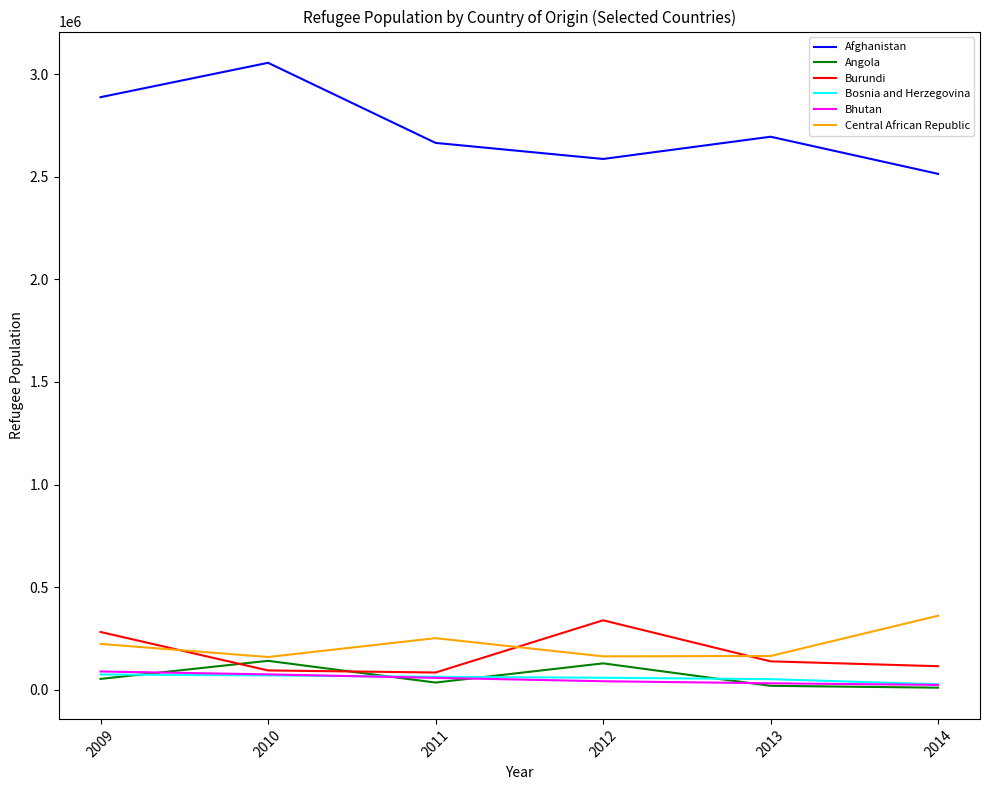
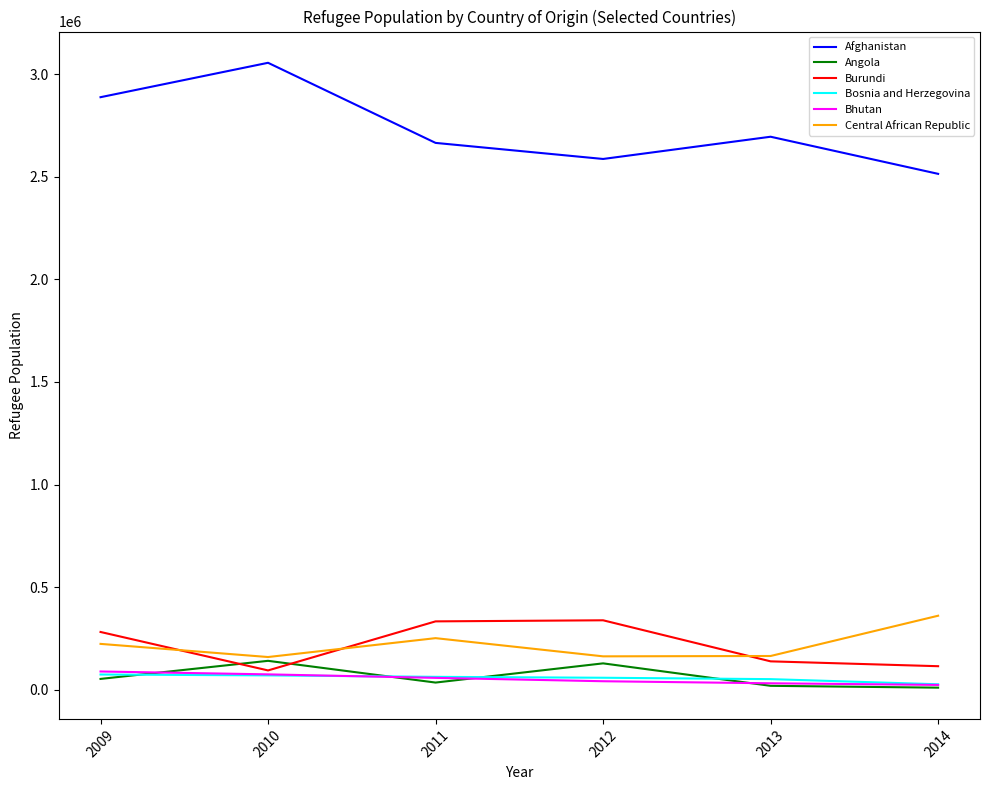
  {
    "Afghanistan": {
      "2009": 2890000,
      "2010": 3050000,
      "2011": 2660000,
      "2012": 2590000,
      "2013": 2690000,
      "2014": 2510000
    },
    "Angola": {
      "2009": 50000,
      "2010": 140000,
      "2011": 40000,
      "2012": 130000,
      "2014": 10000
    },
    "Burundi": {
      "2009": 280000,
      "2010": 90000,
-     "2011": 80000,
+     "2011": 330000,
      "2012": 340000,
      "2013": 140000,
      "2014": 110000
    },
    "Bosnia and Herzegovina": {
      "2009": 70000,
      "2012": 60000,
      "2013": 50000
    },
    "Bhutan": {
      "2009": 90000,
      "2012": 40000
    },
    "Central African Republic": {
      "2009": 220000,
      "2010": 160000,
      "2011": 250000,
      "2012": 160000,
      "2013": 160000,
      "2014": 360000
    }
  }
